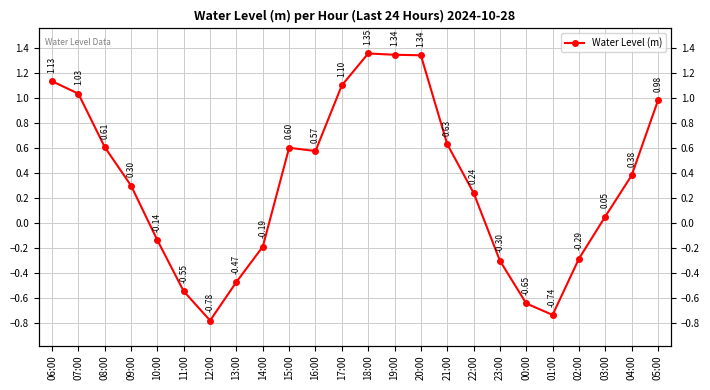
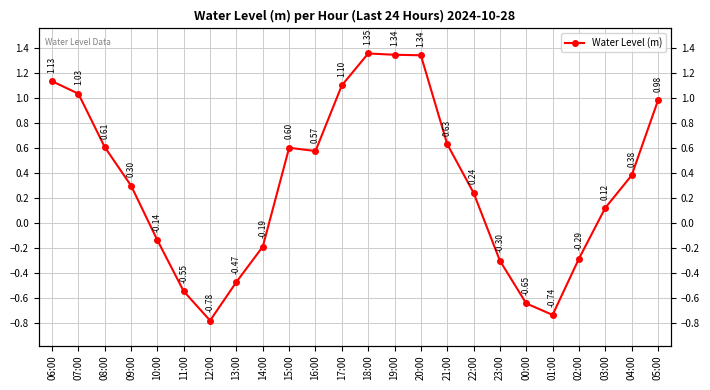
  {
    "06:00": 1.13,
    "07:00": 1.03,
    "08:00": 0.61,
    "09:00": 0.30,
    "10:00": -0.14,
    "11:00": -0.55,
    "12:00": -0.78,
    "13:00": -0.47,
    "14:00": -0.19,
    "15:00": 0.60,
    "16:00": 0.57,
    "17:00": 1.10,
    "18:00": 1.35,
    "19:00": 1.34,
    "20:00": 1.34,
    "21:00": 0.63,
    "22:00": 0.24,
    "23:00": -0.30,
    "00:00": -0.65,
    "01:00": -0.74,
    "02:00": -0.29,
-   "03:00": 0.05,
+   "03:00": 0.12,
    "04:00": 0.38,
    "05:00": 0.98
  }
